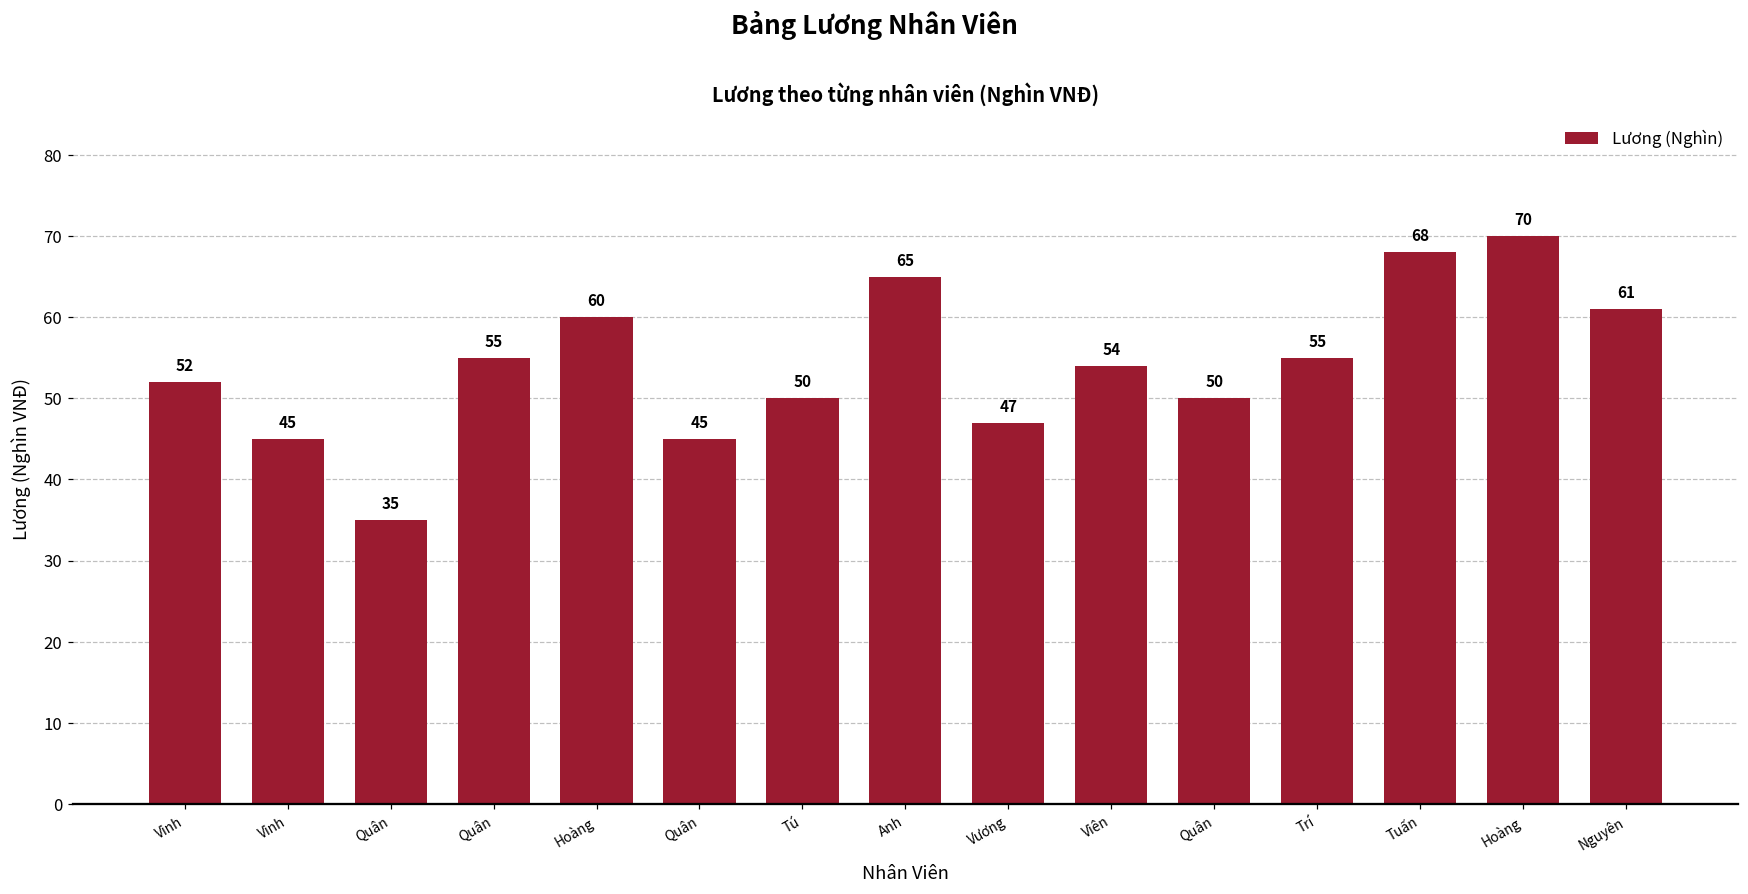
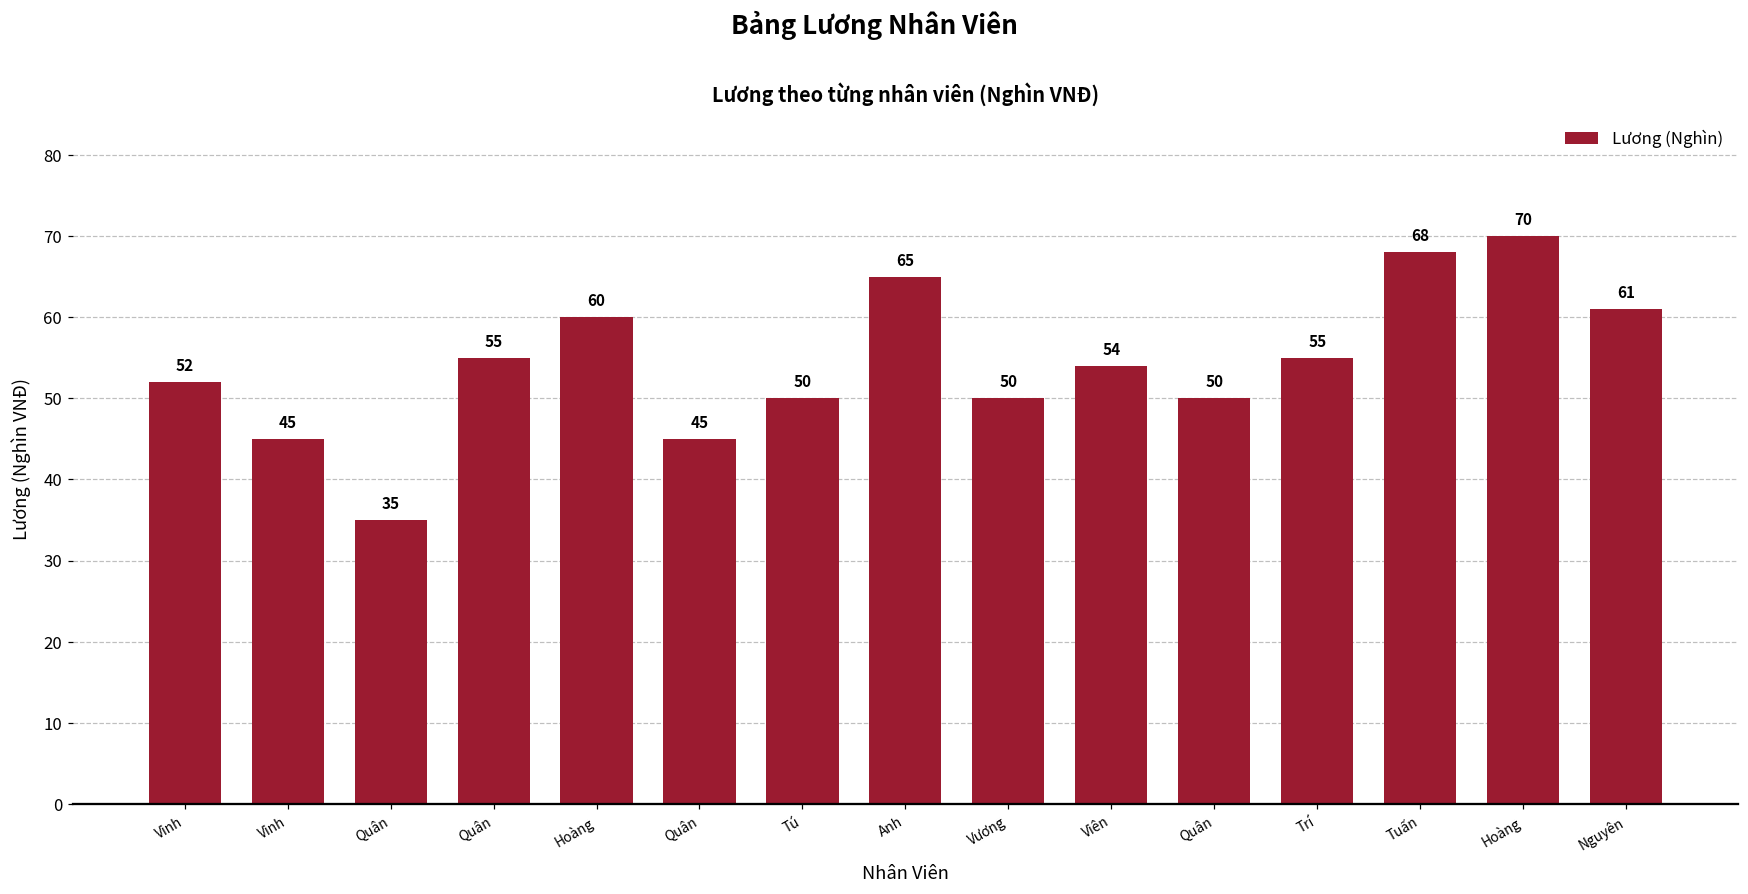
  {
    "Tú": 50,
    "Anh": 65,
-   "Vương": 47,
+   "Vương": 50,
    "Viên": 54,
    "Trí": 55,
    "Tuấn": 68,
    "Nguyên": 61
  }
